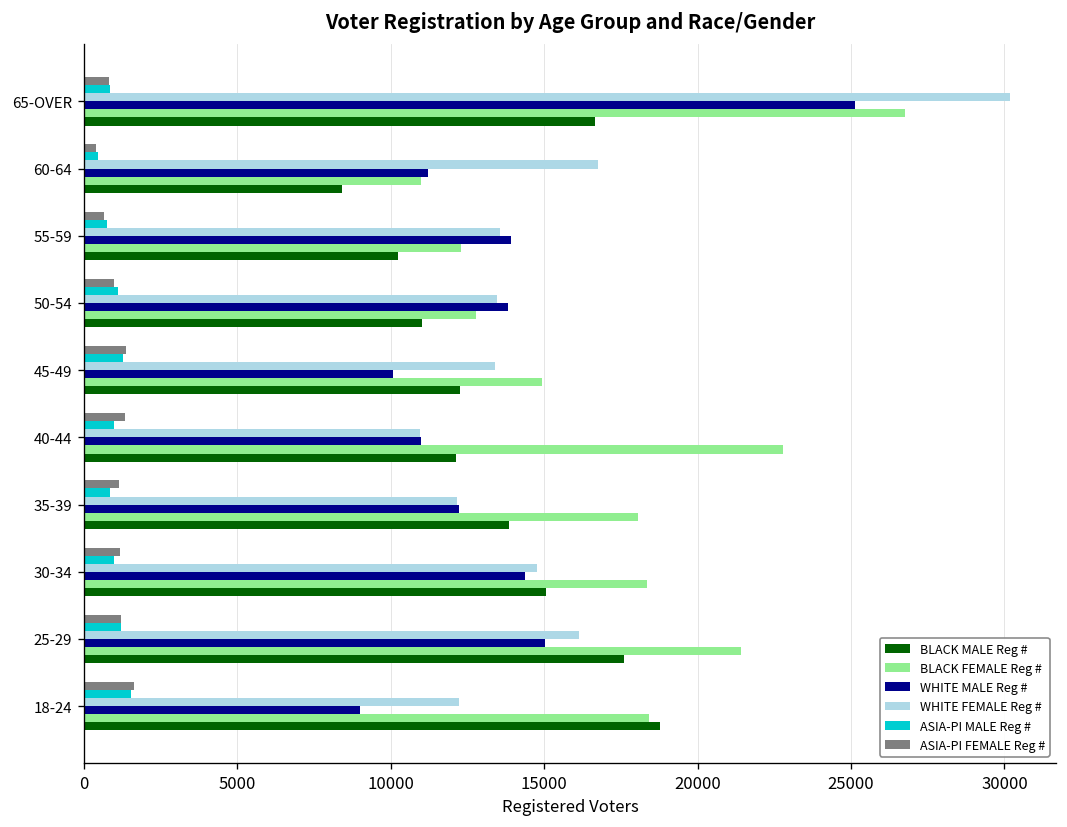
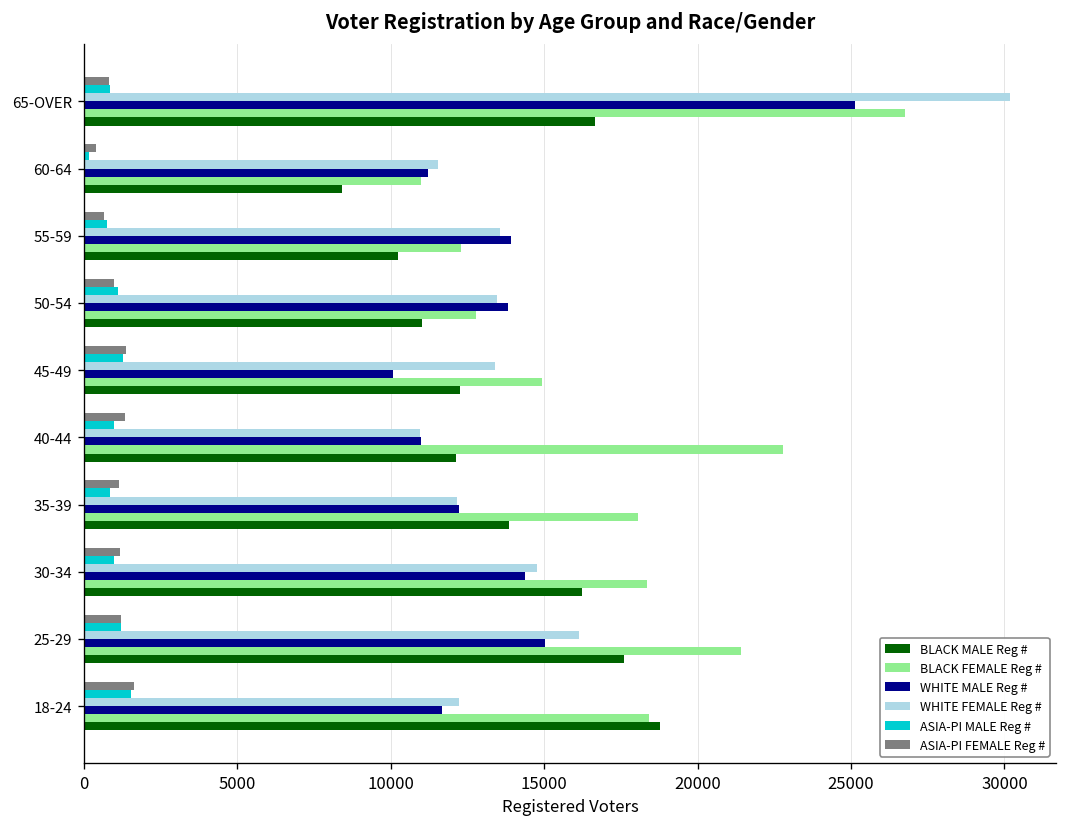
  {
    "BLACK MALE Reg #": {
      "65-OVER": 16700,
      "60-64": 8400,
      "55-59": 10200,
      "50-54": 11000,
      "45-49": 12300,
      "40-44": 12100,
      "35-39": 13800,
-     "30-34": 15100,
+     "30-34": 16200,
      "25-29": 17600,
      "18-24": 18800
    },
    "BLACK FEMALE Reg #": {
      "65-OVER": 26800,
      "60-64": 11000,
      "55-59": 12300,
      "50-54": 12800,
      "45-49": 14900,
      "40-44": 22800,
      "35-39": 18100,
      "30-34": 18400,
      "25-29": 21400,
      "18-24": 18400
    },
    "WHITE MALE Reg #": {
      "65-OVER": 25100,
      "60-64": 11200,
      "55-59": 13900,
      "50-54": 13800,
      "45-49": 10100,
      "40-44": 11000,
      "35-39": 12200,
      "30-34": 14400,
      "25-29": 15000,
-     "18-24": 9000
+     "18-24": 11700
    },
    "WHITE FEMALE Reg #": {
      "65-OVER": 30200,
-     "60-64": 16700,
+     "60-64": 11500,
      "55-59": 13600,
      "50-54": 13500,
      "45-49": 13400,
      "40-44": 11000,
      "35-39": 12200,
      "30-34": 14800,
      "25-29": 16100,
      "18-24": 12200
    },
    "ASIA-PI MALE Reg #": {
      "65-OVER": 900,
-     "60-64": 500,
+     "60-64": 200,
      "55-59": 800,
      "50-54": 1100,
      "45-49": 1300,
      "40-44": 1000,
      "35-39": 900,
      "30-34": 1000,
      "25-29": 1200,
      "18-24": 1500
    },
    "ASIA-PI FEMALE Reg #": {
      "65-OVER": 800,
      "60-64": 400,
      "55-59": 700,
      "50-54": 1000,
      "45-49": 1400,
      "40-44": 1300,
      "35-39": 1200,
      "30-34": 1200,
      "25-29": 1200,
      "18-24": 1600
    }
  }
